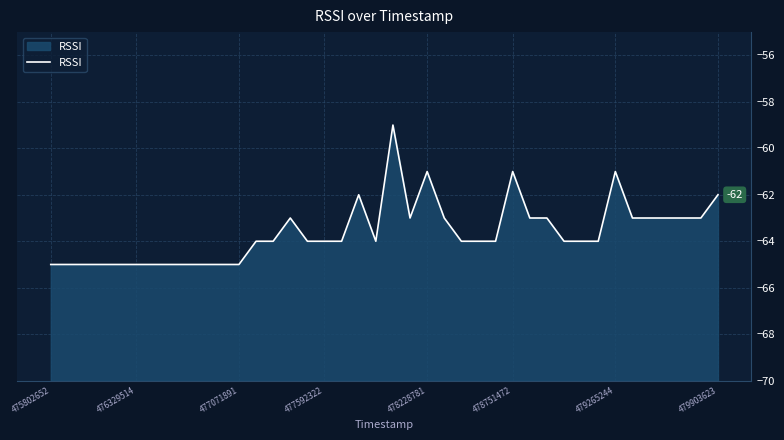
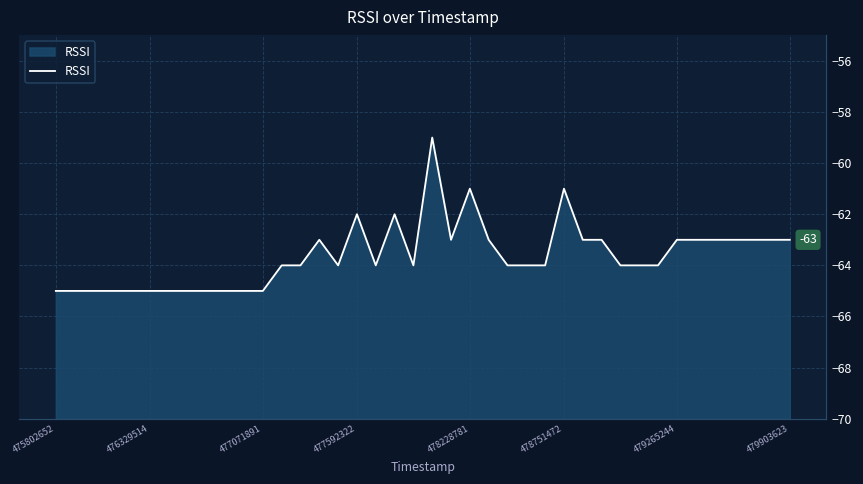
  {
-   "477592322": -64,
-   "479265244": -61,
-   "479903623": -62
+   "477592322": -62,
+   "479265244": -63,
+   "479903623": -63
  }
